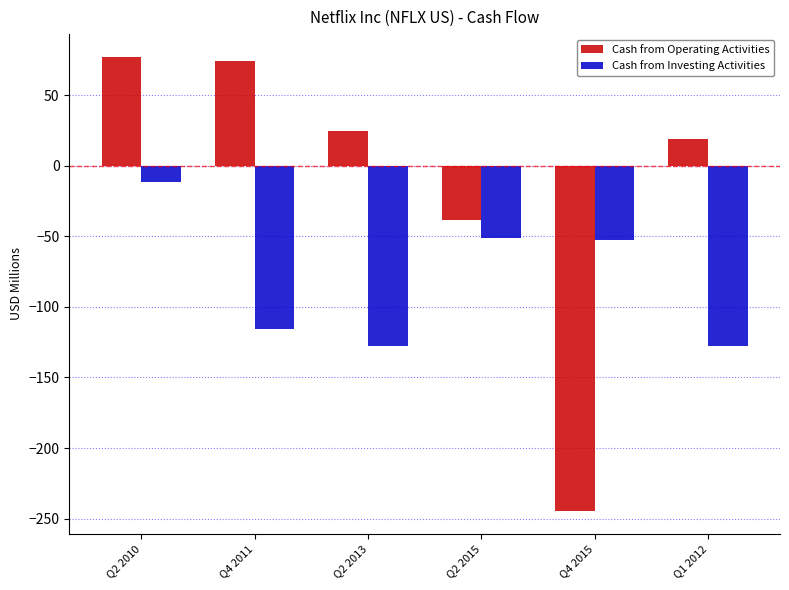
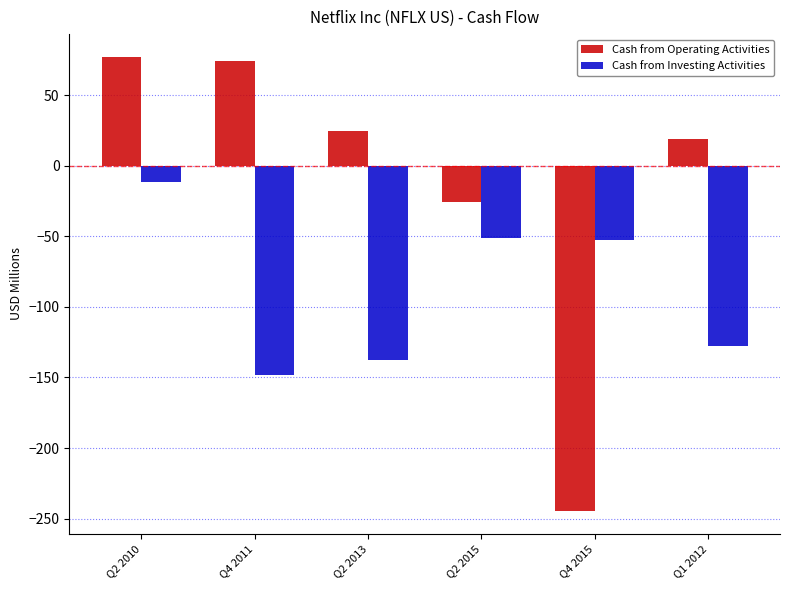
  {
    "Cash from Operating Activities": {
      "Q2 2010": 77,
      "Q4 2011": 74,
      "Q2 2013": 24,
-     "Q2 2015": -38,
+     "Q2 2015": -26,
      "Q4 2015": -245,
      "Q1 2012": 19
    },
    "Cash from Investing Activities": {
      "Q2 2010": -11,
-     "Q4 2011": -116,
-     "Q2 2013": -128,
+     "Q4 2011": -148,
+     "Q2 2013": -137,
      "Q2 2015": -51,
      "Q4 2015": -53,
      "Q1 2012": -128
    }
  }
